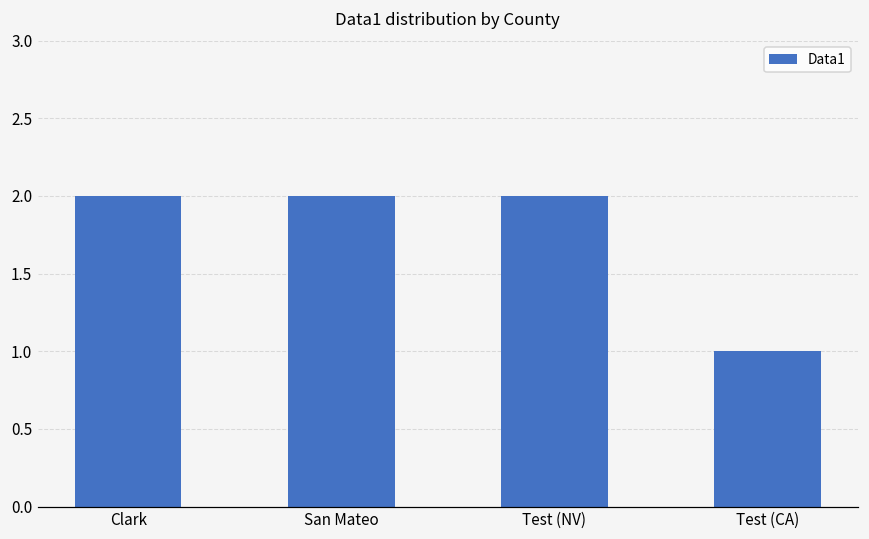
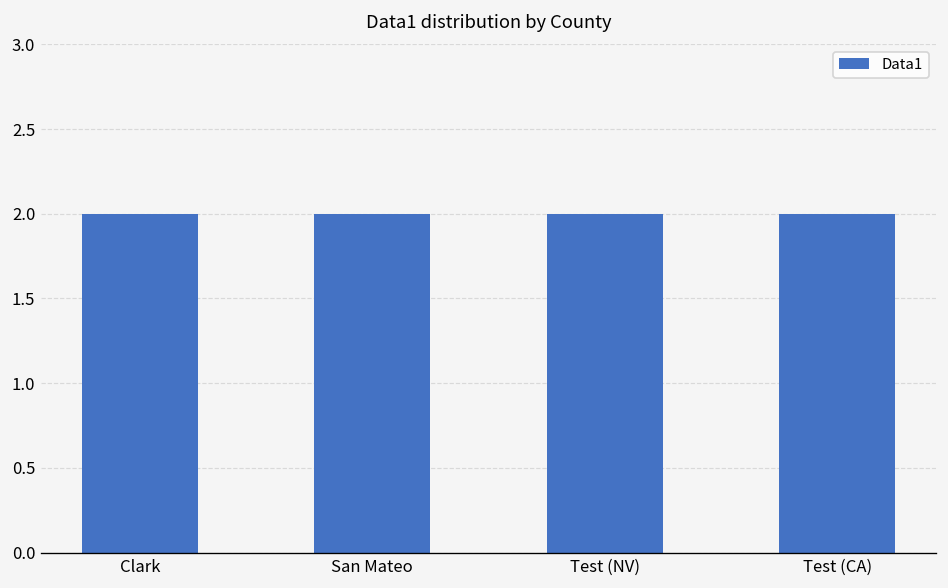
  {
    "Clark": 2,
    "San Mateo": 2,
    "Test (NV)": 2,
-   "Test (CA)": 1
+   "Test (CA)": 2
  }
